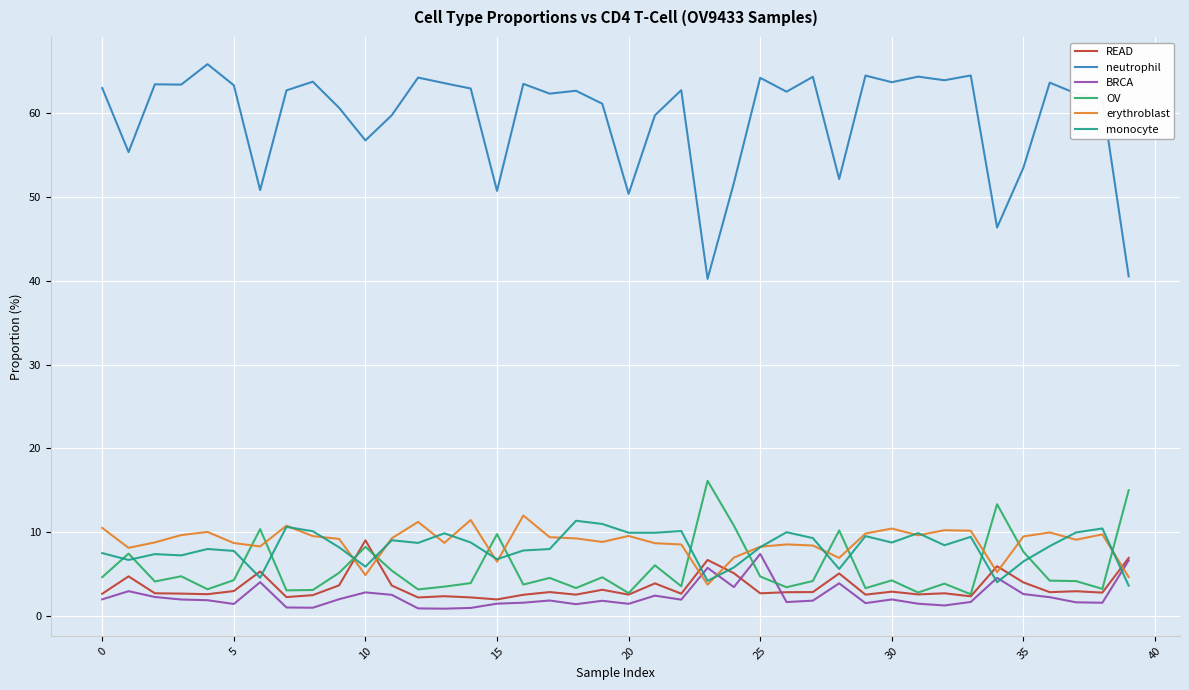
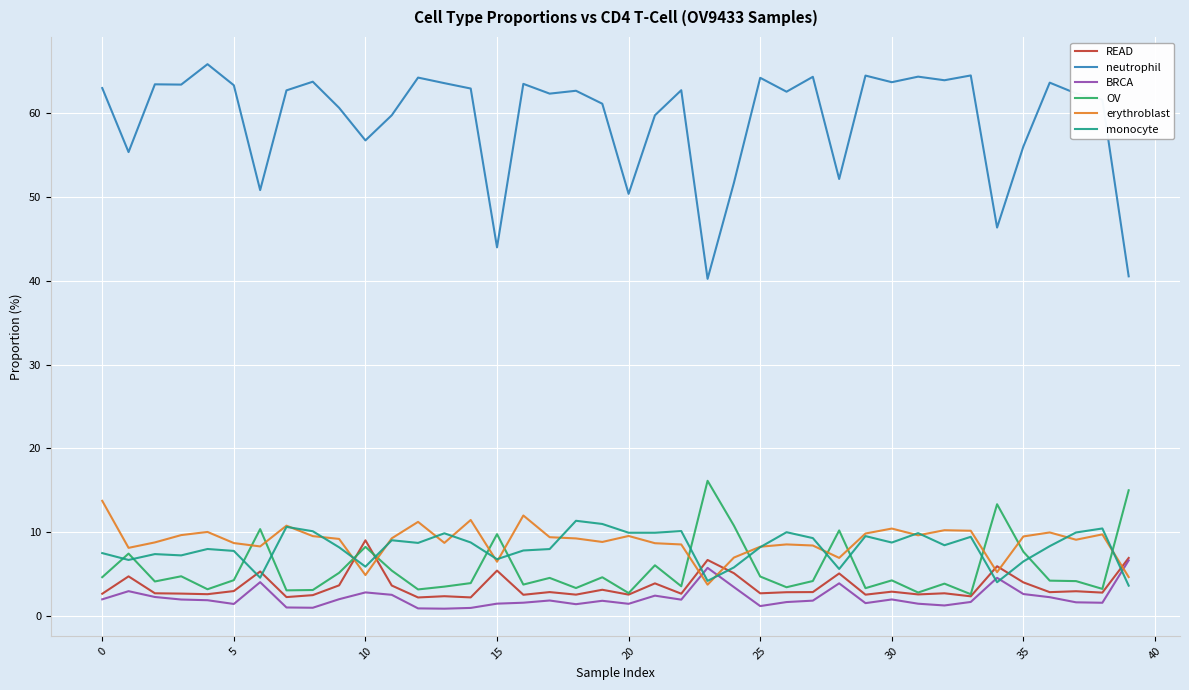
  {
    "READ": {
      "0": 3,
      "5": 3,
      "10": 9,
-     "15": 2,
+     "15": 5,
      "25": 3,
      "30": 3,
      "35": 4
    },
    "neutrophil": {
      "0": 63,
      "5": 63,
      "10": 57,
-     "15": 51,
+     "15": 44,
      "20": 50,
      "25": 64,
      "30": 64,
-     "35": 53
+     "35": 56
    },
    "BRCA": {
      "0": 2,
      "5": 1,
      "10": 3,
      "15": 1,
      "20": 1,
-     "25": 7,
+     "25": 1,
      "30": 2,
      "35": 3
    },
    "erythroblast": {
-     "0": 11,
+     "0": 14,
      "5": 9,
      "10": 5,
      "20": 10,
      "30": 10,
      "35": 9
    }
  }
